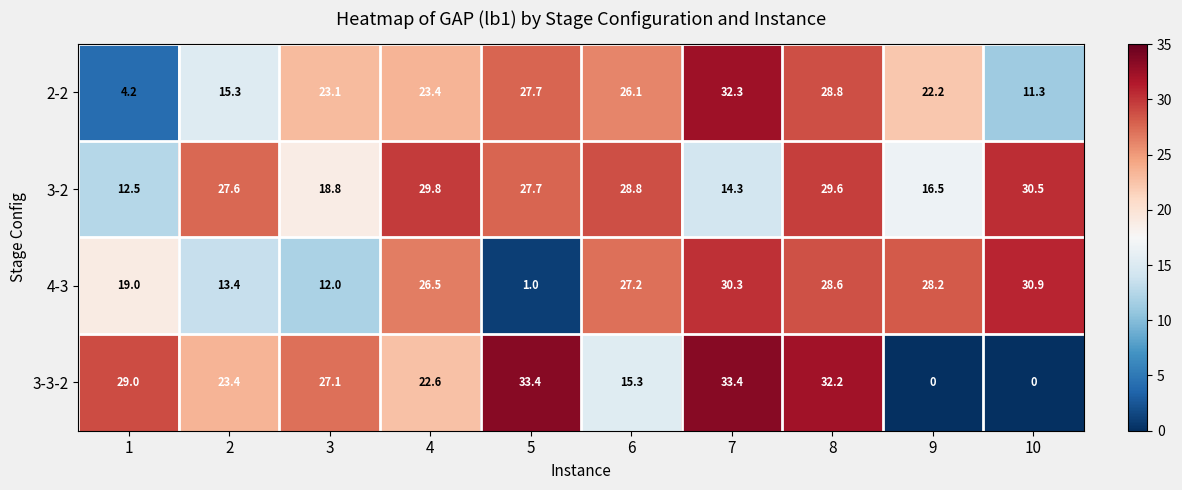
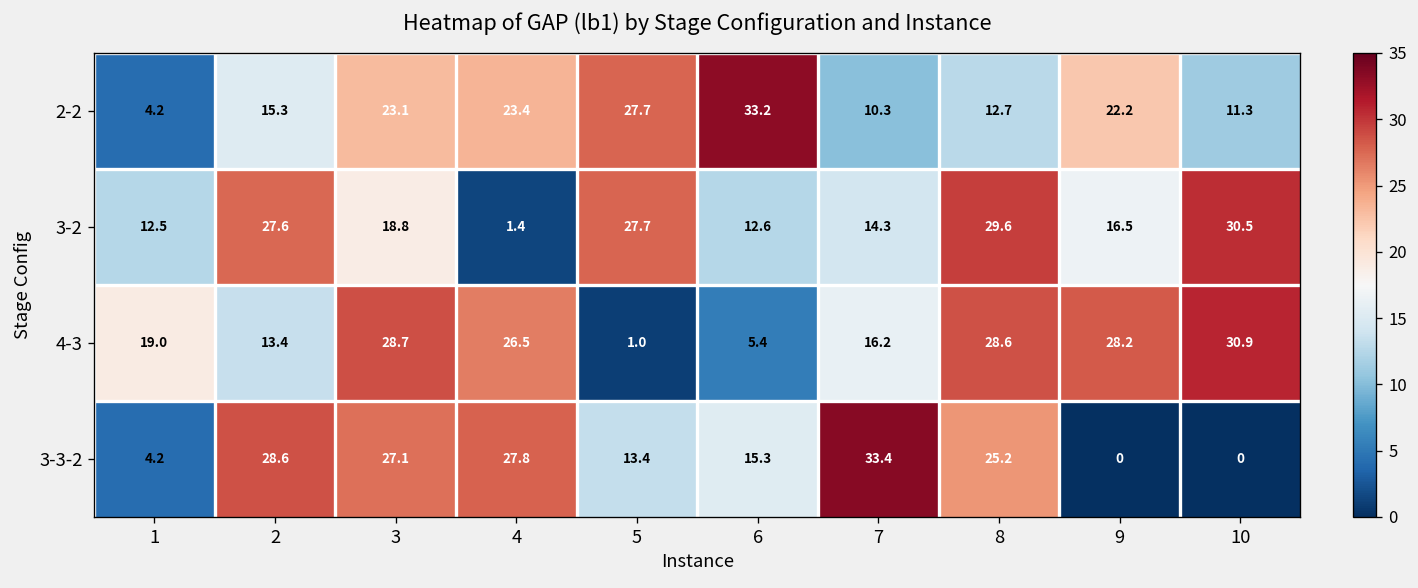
  {
    "2-2": {
      "1": 4.2,
      "2": 15.3,
      "3": 23.1,
      "4": 23.4,
      "5": 27.7,
-     "6": 26.1,
-     "7": 32.3,
-     "8": 28.8,
+     "6": 33.2,
+     "7": 10.3,
+     "8": 12.7,
      "9": 22.2,
      "10": 11.3
    },
    "3-2": {
      "1": 12.5,
      "2": 27.6,
      "3": 18.8,
-     "4": 29.8,
+     "4": 1.4,
      "5": 27.7,
-     "6": 28.8,
+     "6": 12.6,
      "7": 14.3,
      "8": 29.6,
      "9": 16.5,
      "10": 30.5
    },
    "4-3": {
      "1": 19.0,
      "2": 13.4,
-     "3": 12.0,
+     "3": 28.7,
      "4": 26.5,
      "5": 1.0,
-     "6": 27.2,
-     "7": 30.3,
+     "6": 5.4,
+     "7": 16.2,
      "8": 28.6,
      "9": 28.2,
      "10": 30.9
    },
    "3-3-2": {
-     "1": 29.0,
-     "2": 23.4,
+     "1": 4.2,
+     "2": 28.6,
      "3": 27.1,
-     "4": 22.6,
-     "5": 33.4,
+     "4": 27.8,
+     "5": 13.4,
      "6": 15.3,
      "7": 33.4,
-     "8": 32.2,
+     "8": 25.2,
      "9": 0,
      "10": 0
    }
  }
